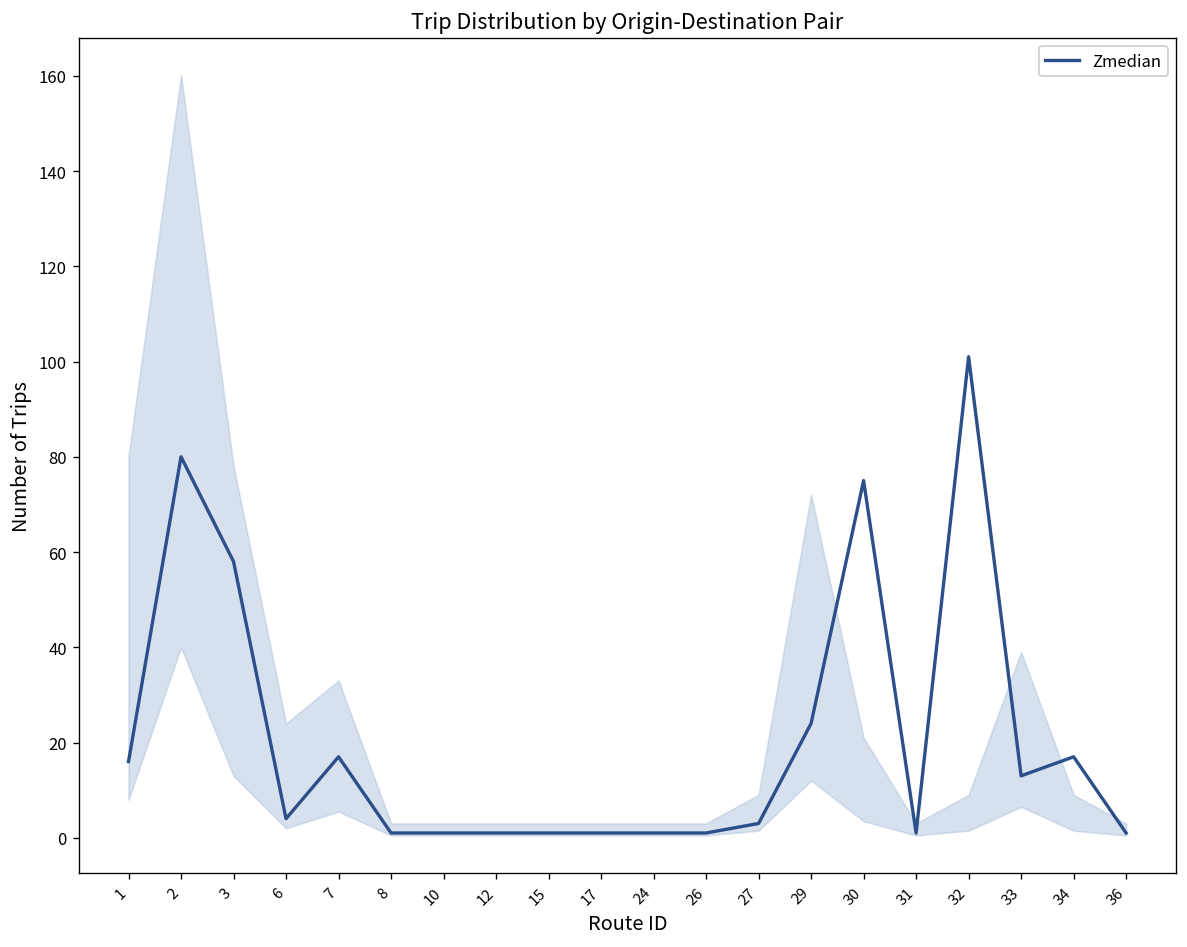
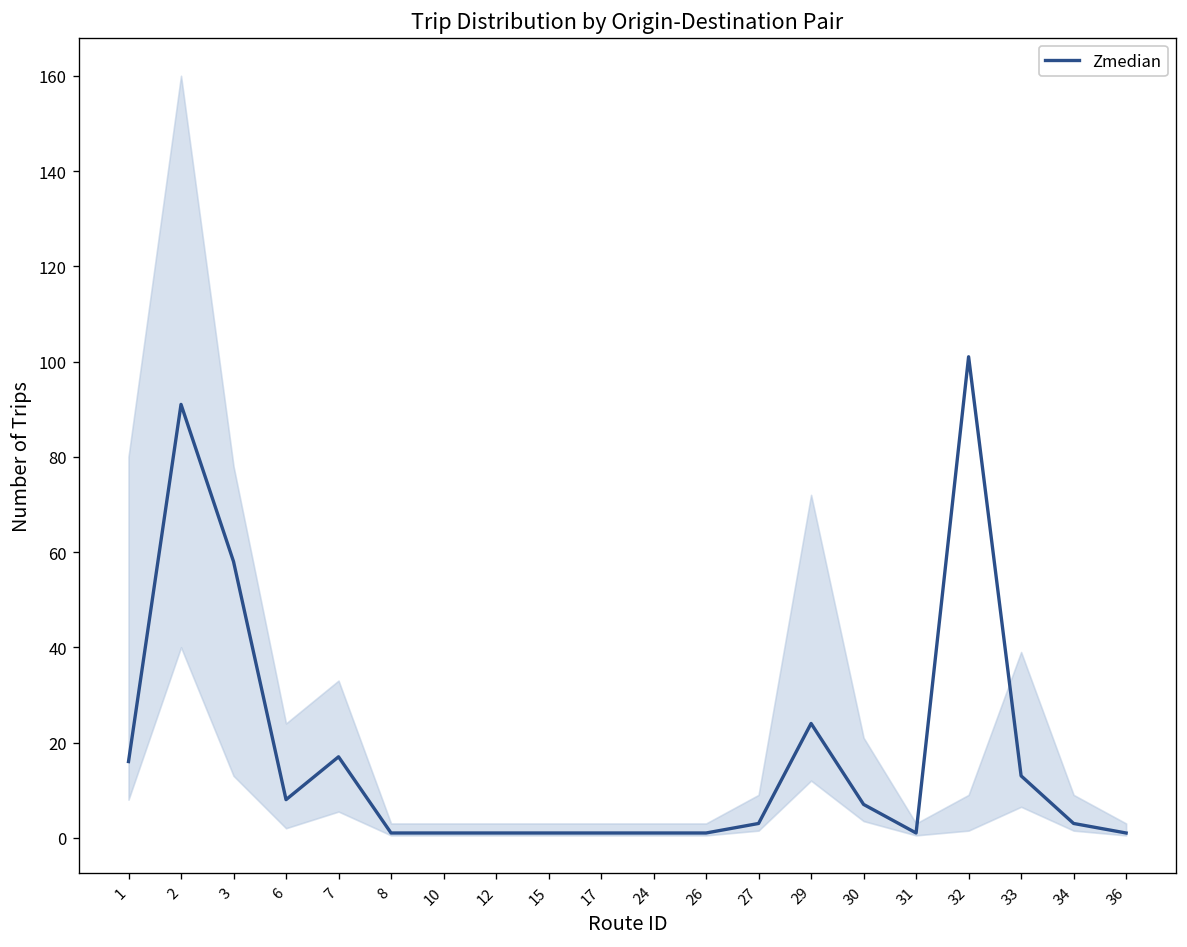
  {
    "Zmedian": {
      "1": 16,
-     "2": 80,
+     "2": 91,
      "3": 58,
-     "6": 4,
+     "6": 8,
      "7": 17,
      "8": 1,
      "10": 1,
      "12": 1,
      "15": 1,
      "17": 1,
      "24": 1,
      "26": 1,
      "27": 3,
      "29": 24,
-     "30": 75,
+     "30": 7,
      "31": 1,
      "32": 101,
      "33": 13,
-     "34": 17,
+     "34": 3,
      "36": 1
    }
  }
